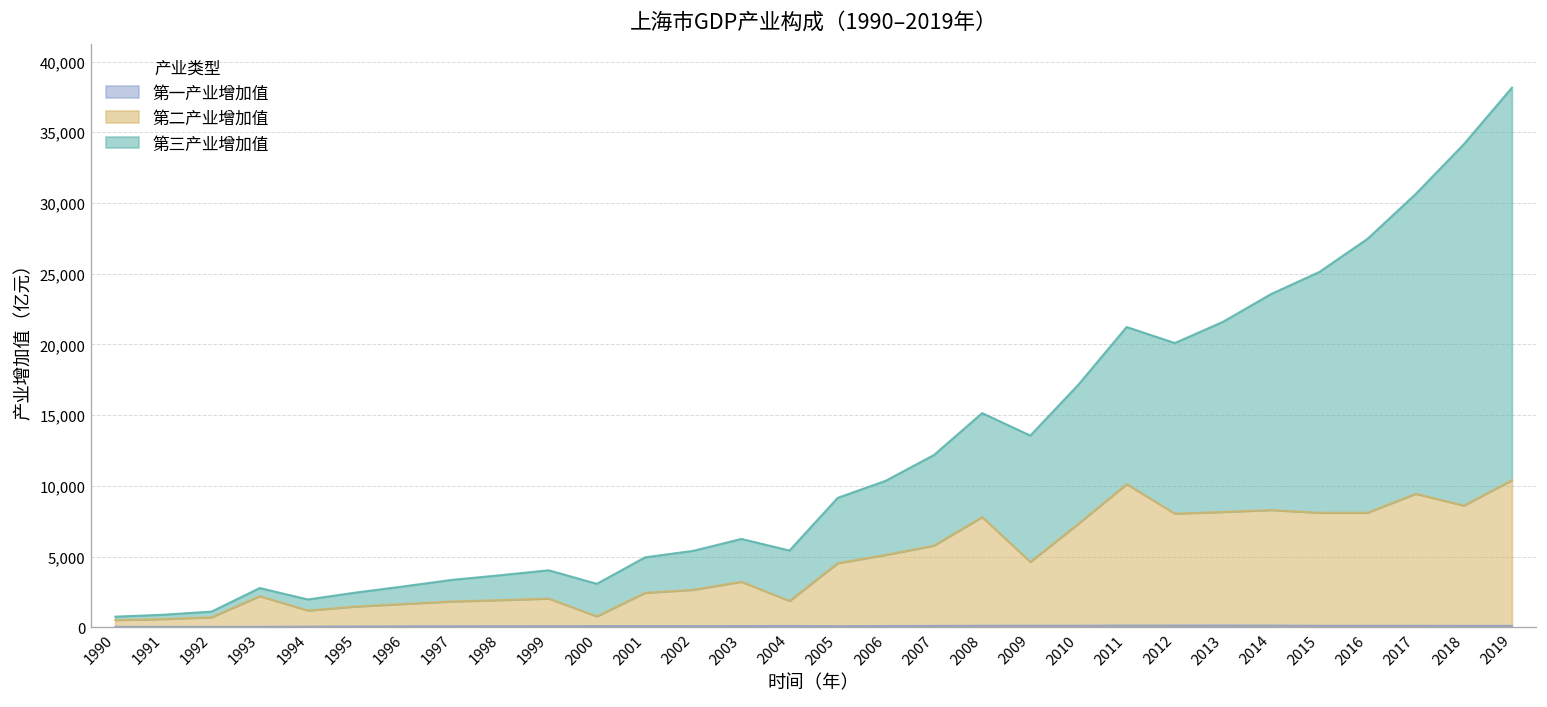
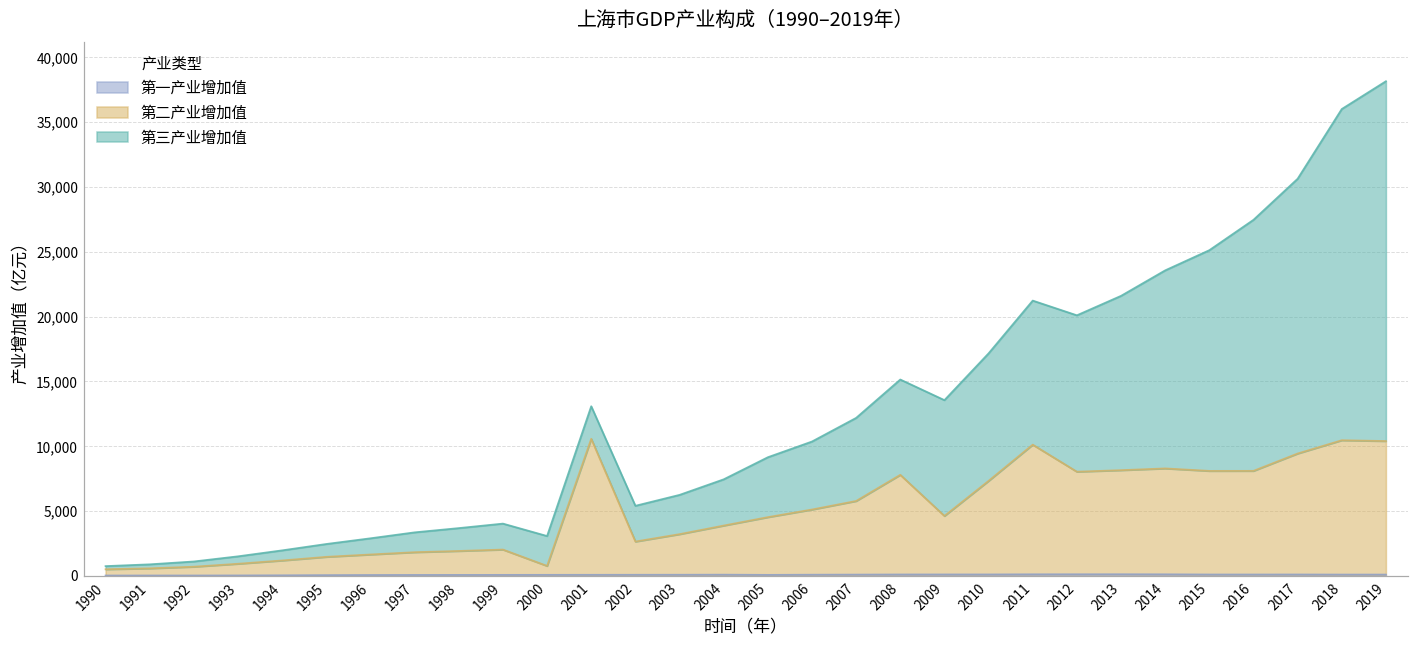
  {
    "第二产业增加值": {
      "1990": "500",
      "1991": "600",
      "1992": "700",
-     "1993": "2,200",
+     "1993": "900",
      "1994": "1,100",
      "1995": "1,400",
      "1996": "1,600",
      "1997": "1,800",
      "1998": "1,800",
      "1999": "2,000",
      "2000": "700",
-     "2001": "2,400",
+     "2001": "10,500",
      "2002": "2,600",
      "2003": "3,100",
-     "2004": "1,800",
+     "2004": "3,800",
      "2005": "4,500",
      "2006": "5,000",
      "2007": "5,700",
      "2008": "7,700",
      "2009": "4,500",
      "2010": "7,200",
      "2011": "10,000",
      "2012": "7,900",
      "2013": "8,000",
      "2014": "8,200",
      "2015": "8,000",
      "2016": "8,000",
      "2017": "9,300",
-     "2018": "8,500",
+     "2018": "10,400",
      "2019": "10,300"
    }
  }
